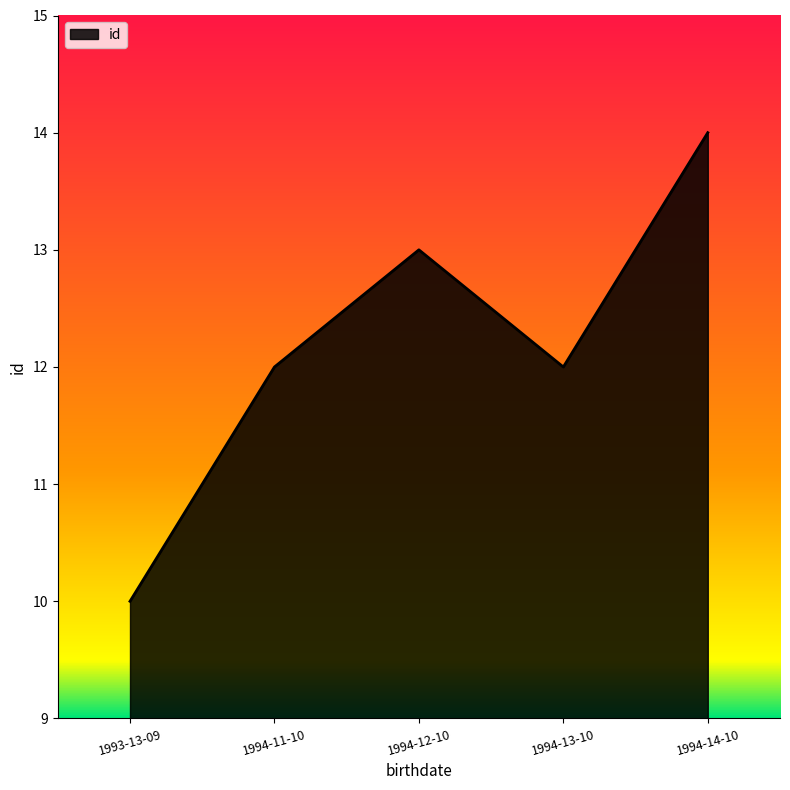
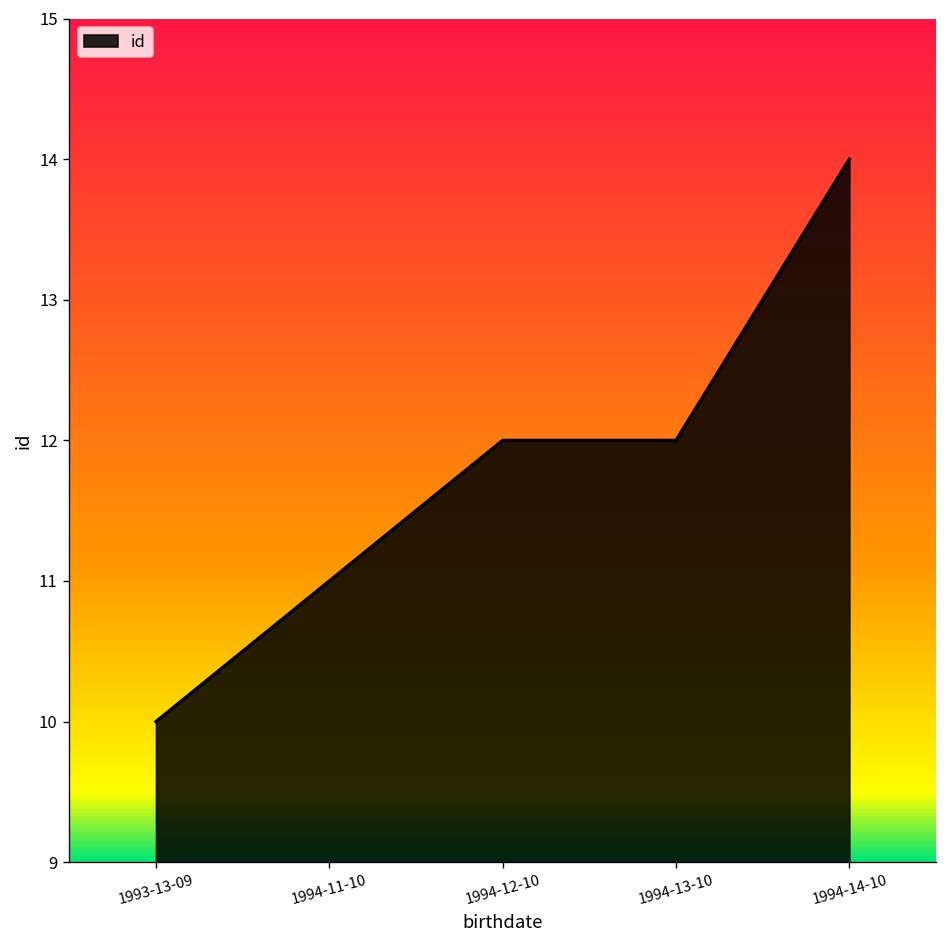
  {
    "1993-13-09": 10,
-   "1994-11-10": 12,
-   "1994-12-10": 13,
+   "1994-11-10": 11,
+   "1994-12-10": 12,
    "1994-13-10": 12,
    "1994-14-10": 14
  }
